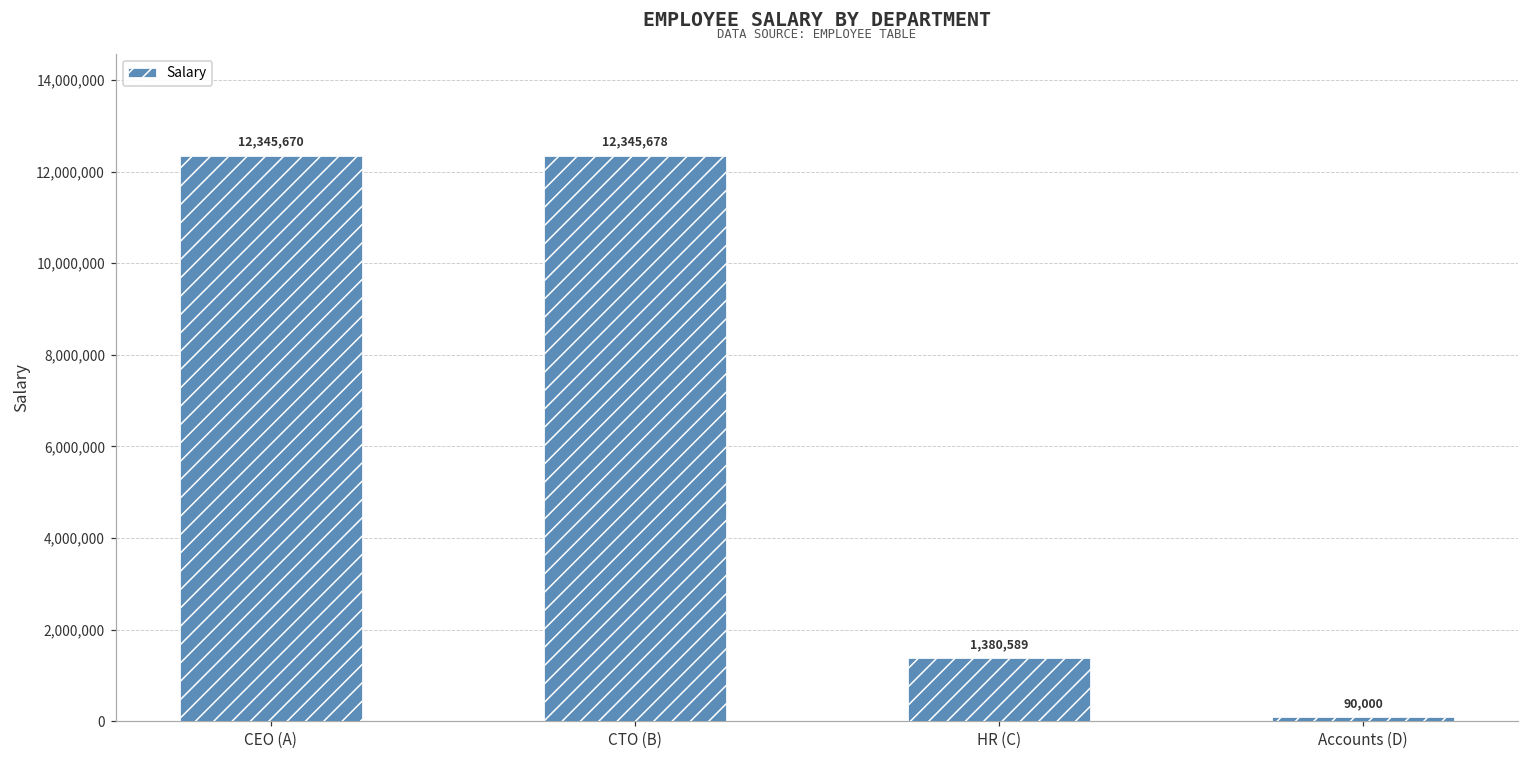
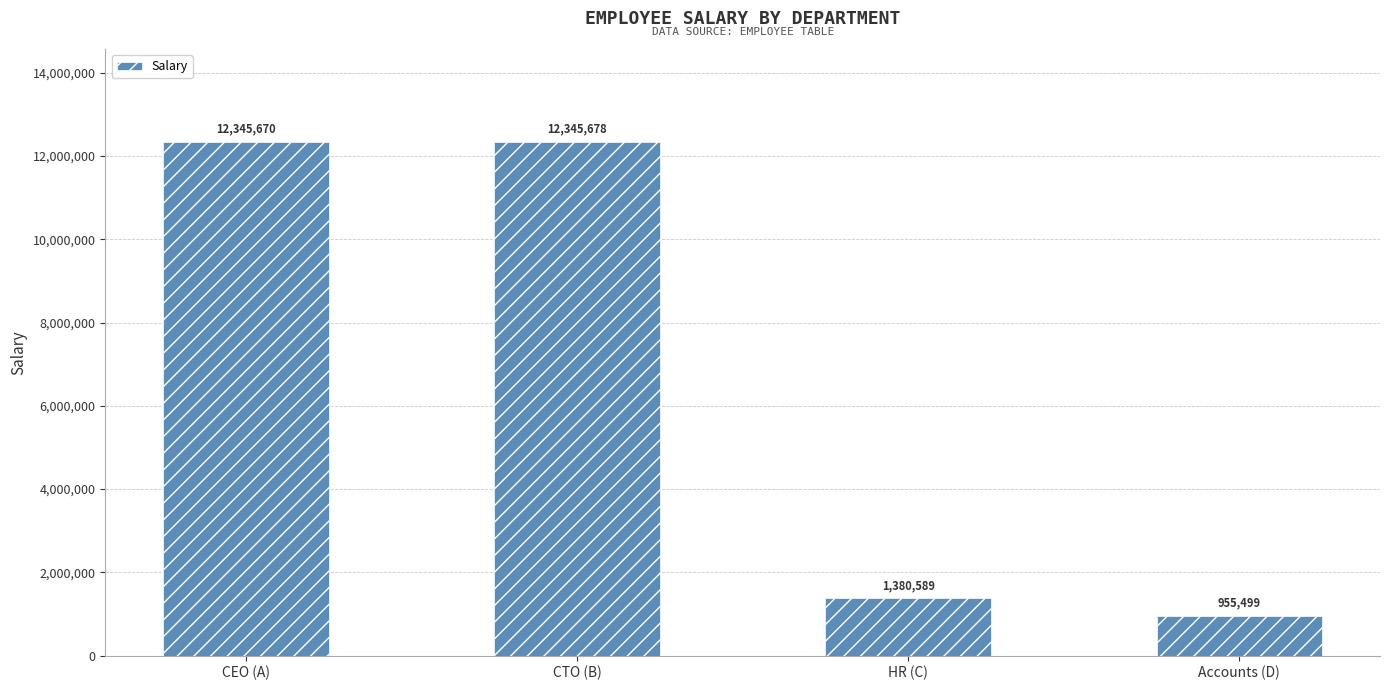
  {
    "CEO (A)": "12,345,670",
    "CTO (B)": "12,345,678",
    "HR (C)": "1,380,589",
-   "Accounts (D)": "90,000"
+   "Accounts (D)": "955,499"
  }
